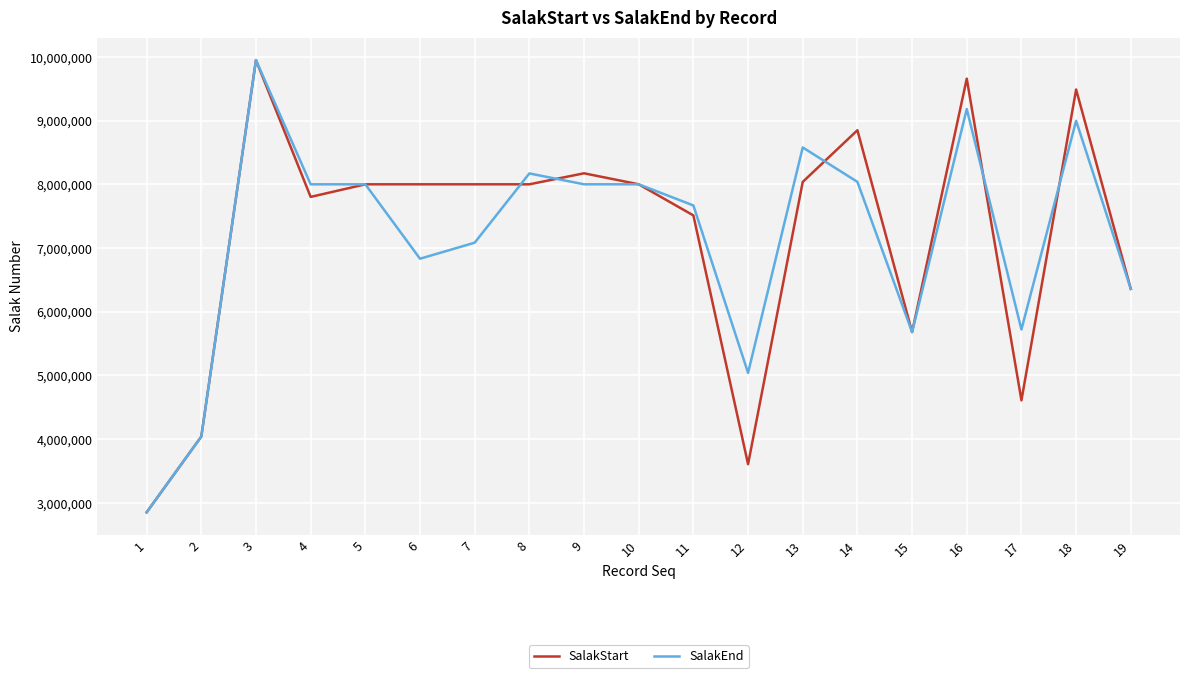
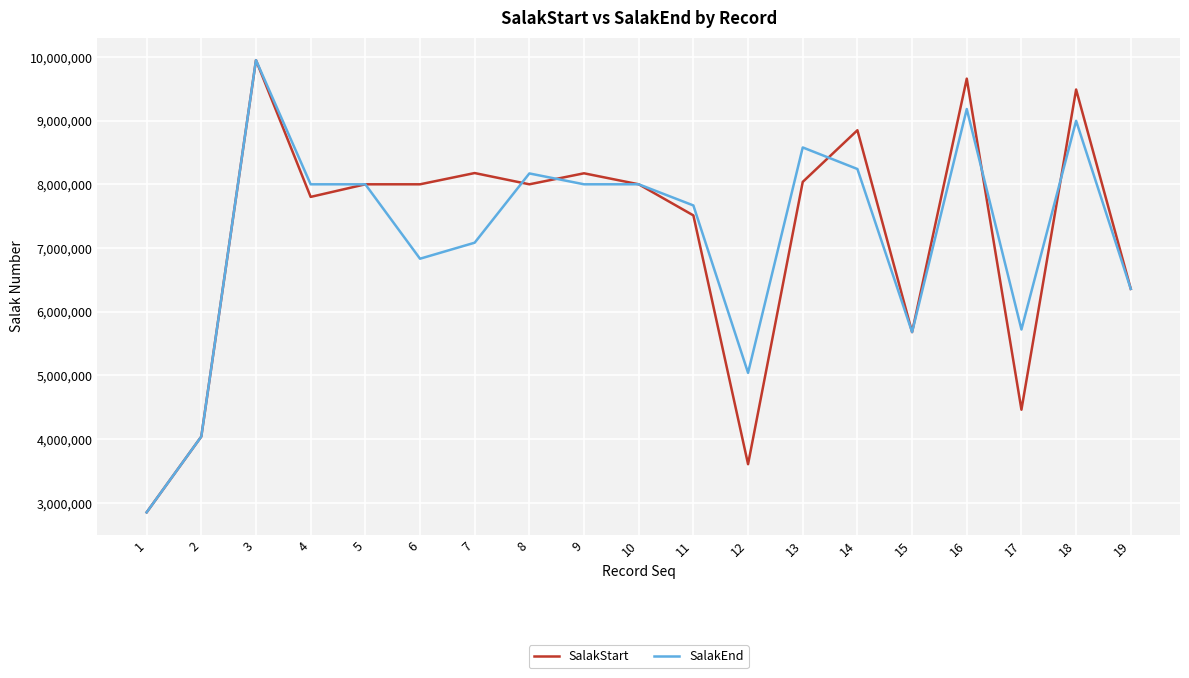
  {
    "SalakStart": {
      "4": "7,800,000",
      "6": "8,000,000",
-     "7": "8,000,000",
+     "7": "8,200,000",
      "8": "8,000,000",
      "9": "8,200,000",
      "11": "7,500,000",
      "12": "3,600,000",
      "13": "8,000,000",
      "14": "8,800,000",
      "16": "9,700,000",
-     "17": "4,600,000",
+     "17": "4,500,000",
      "18": "9,500,000"
    },
    "SalakEnd": {
      "4": "8,000,000",
      "6": "6,800,000",
      "7": "7,100,000",
      "8": "8,200,000",
      "9": "8,000,000",
      "11": "7,700,000",
      "12": "5,000,000",
      "13": "8,600,000",
-     "14": "8,000,000",
+     "14": "8,200,000",
      "16": "9,200,000",
      "17": "5,700,000",
      "18": "9,000,000"
    }
  }
